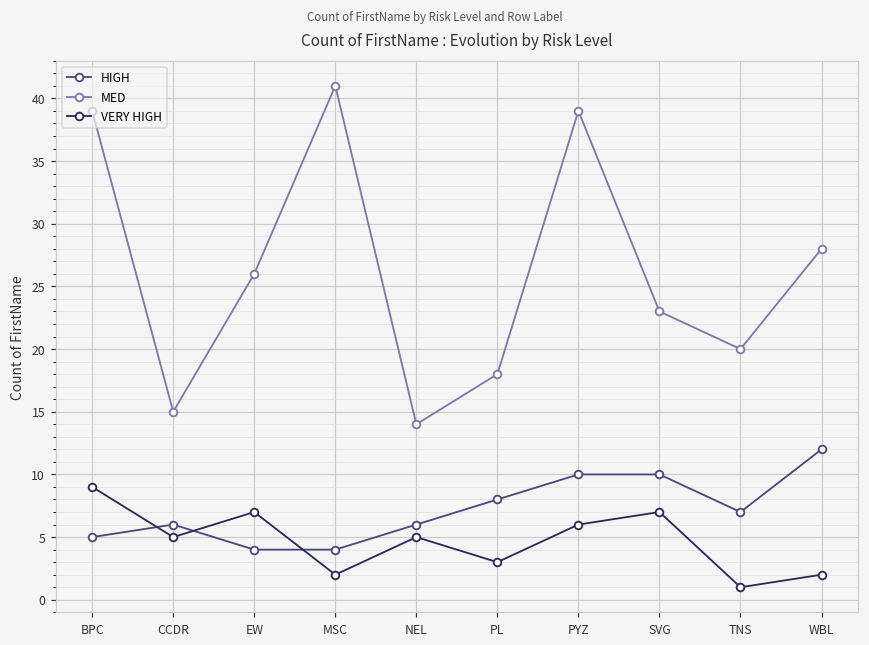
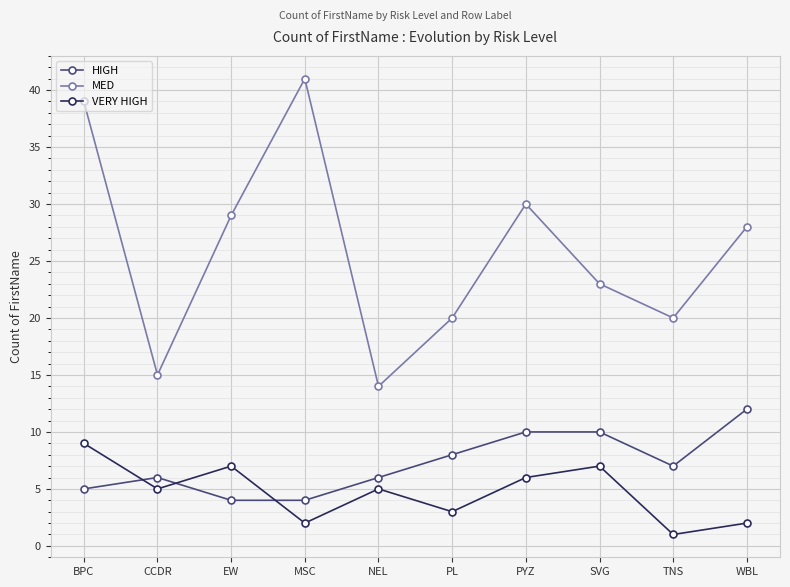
  {
    "MED": {
      "CCDR": 15,
-     "EW": 26,
+     "EW": 29,
      "MSC": 41,
      "NEL": 14,
-     "PL": 18,
-     "PYZ": 39,
+     "PL": 20,
+     "PYZ": 30,
      "SVG": 23,
      "TNS": 20,
      "WBL": 28
    }
  }
